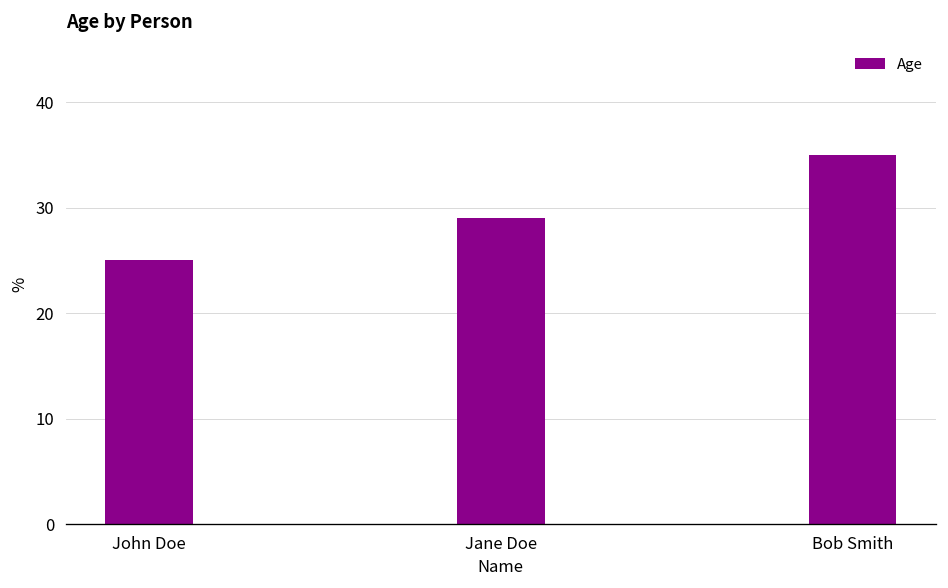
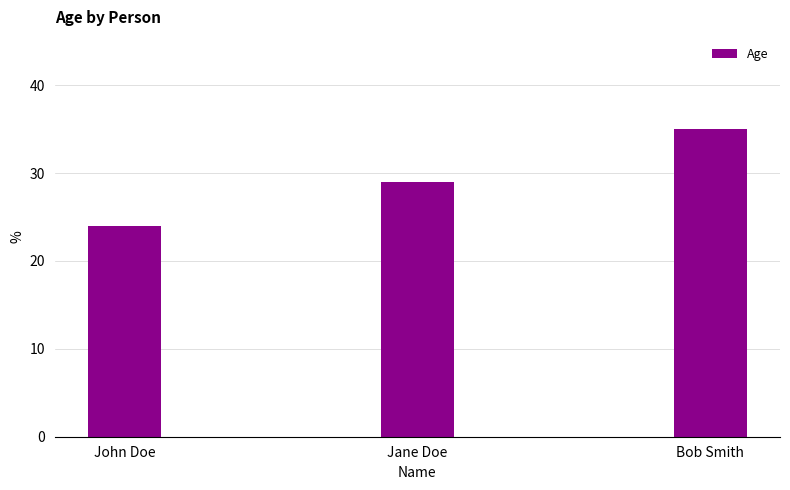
  {
-   "John Doe": 25,
+   "John Doe": 24,
    "Jane Doe": 29,
    "Bob Smith": 35
  }
